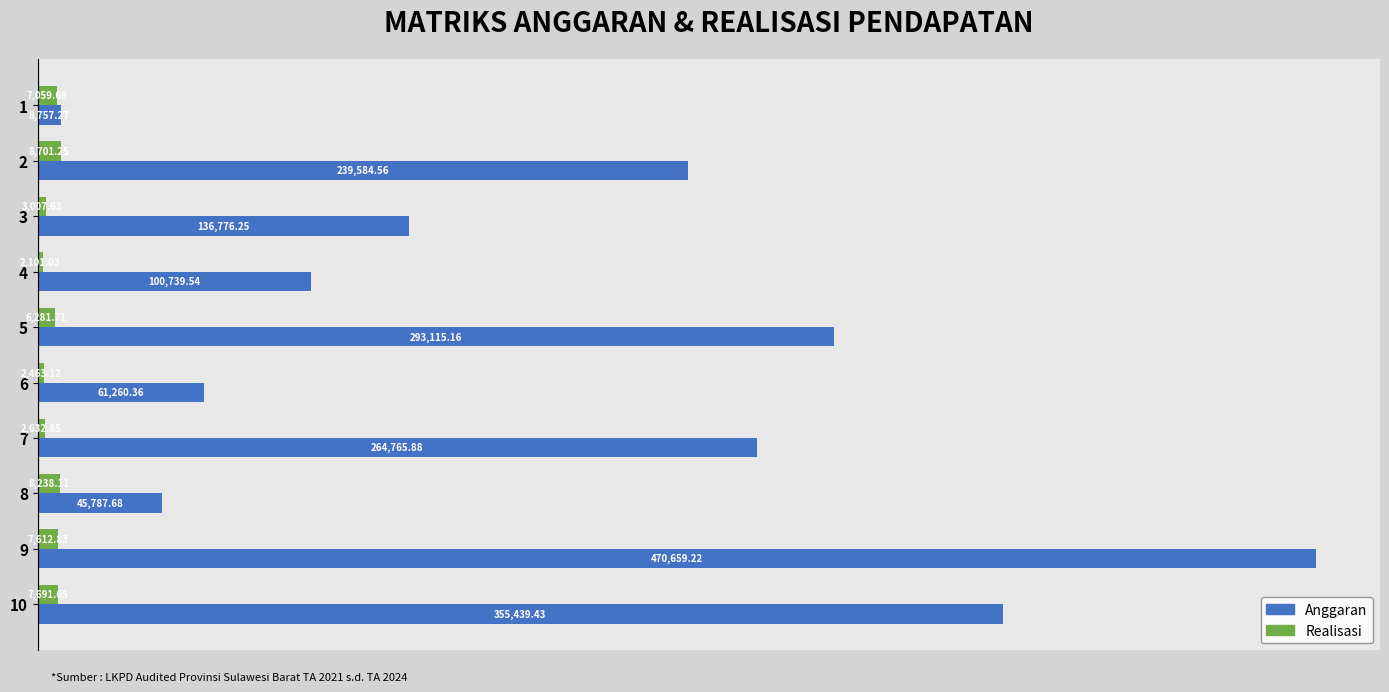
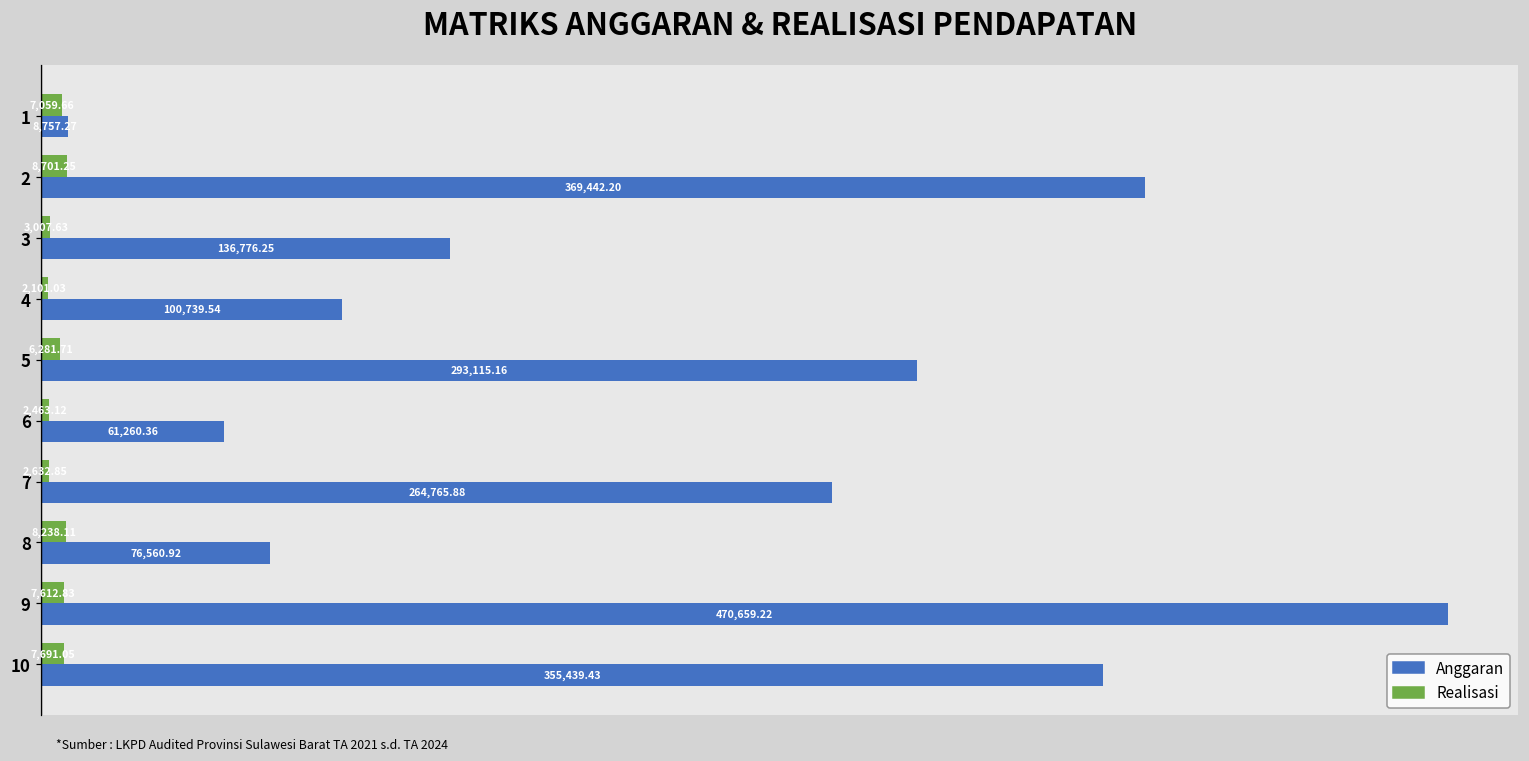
  {
    "Anggaran": {
      "1": "8,757.27",
-     "2": "239,584.56",
+     "2": "369,442.20",
      "3": "136,776.25",
      "4": "100,739.54",
      "5": "293,115.16",
      "6": "61,260.36",
      "7": "264,765.88",
-     "8": "45,787.68",
+     "8": "76,560.92",
      "9": "470,659.22",
      "10": "355,439.43"
    },
    "Realisasi": {
      "2": "8,701.25",
      "8": "8,238.11"
    }
  }
